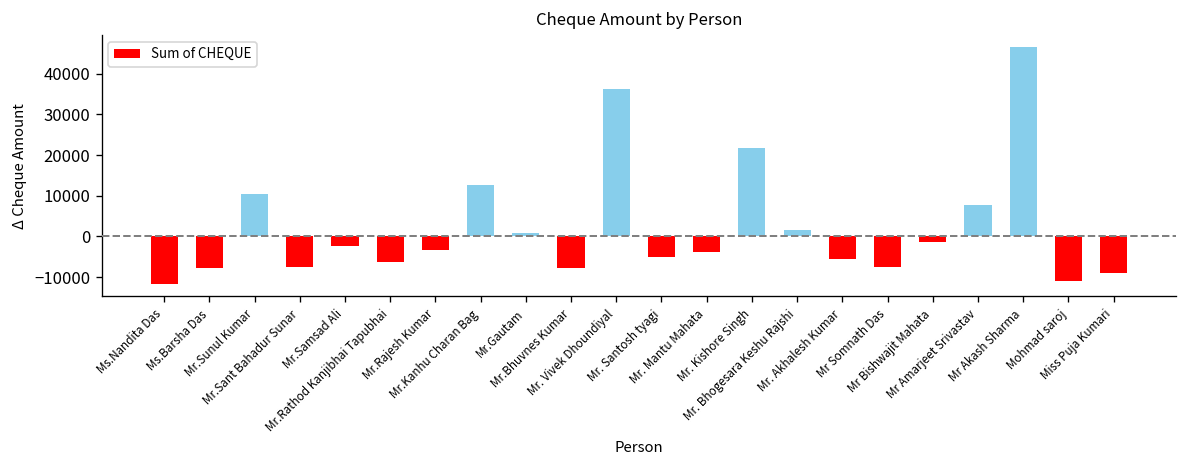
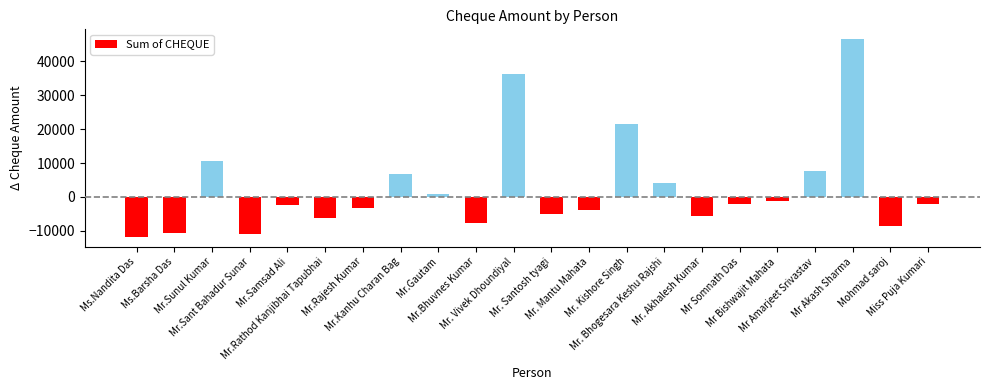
  {
    "Ms.Nandita Das": -12000,
-   "Ms.Barsha Das": -8000,
+   "Ms.Barsha Das": -11000,
    "Mr.Sunul Kumar": 11000,
-   "Mr.Sant Bahadur Sunar": -8000,
+   "Mr.Sant Bahadur Sunar": -11000,
    "Mr.Samsad Ali": -2000,
    "Mr.Rathod Kanjibhai Tapubhai": -6000,
    "Mr.Rajesh Kumar": -3000,
-   "Mr.Kanhu Charan Bag": 13000,
+   "Mr.Kanhu Charan Bag": 7000,
    "Mr.Gautam": 1000,
    "Mr.Bhuvnes Kumar": -8000,
    "Mr. Vivek Dhoundiyal": 36000,
    "Mr. Santosh tyagi": -5000,
    "Mr. Mantu Mahata": -4000,
    "Mr. Kishore Singh": 22000,
-   "Mr. Bhogesara Keshu Rajshi": 2000,
+   "Mr. Bhogesara Keshu Rajshi": 4000,
    "Mr. Akhalesh Kumar": -6000,
-   "Mr Somnath Das": -8000,
+   "Mr Somnath Das": -2000,
    "Mr Bishwajit Mahata": -1000,
    "Mr Amarjeet Srivastav": 8000,
    "Mr Akash Sharma": 47000,
-   "Mohmad saroj": -11000,
-   "Miss Puja Kumari": -9000
+   "Mohmad saroj": -9000,
+   "Miss Puja Kumari": -2000
  }
